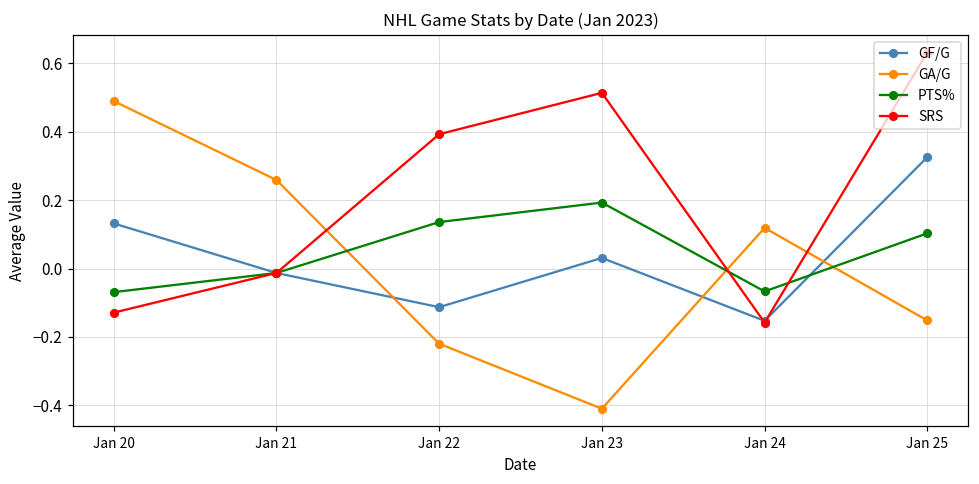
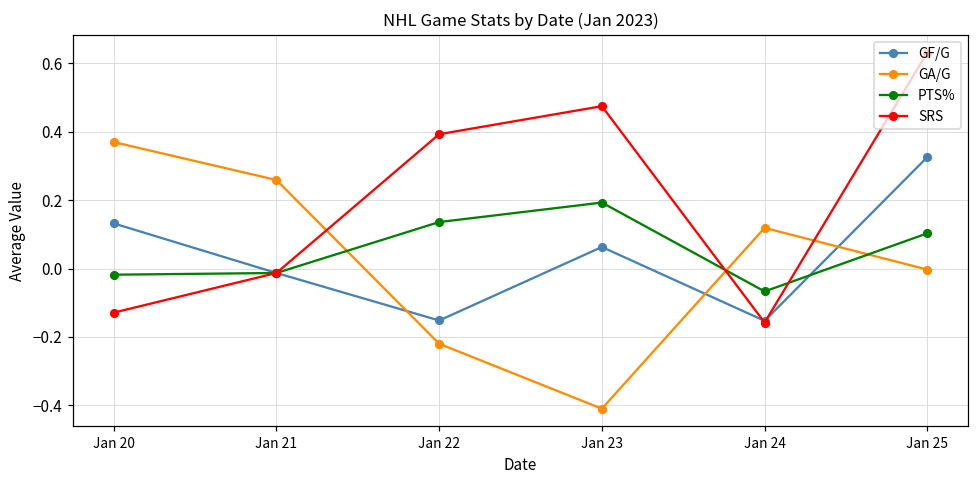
  {
    "GF/G": {
      "Jan 20": 0.13,
-     "Jan 22": -0.11,
-     "Jan 23": 0.03,
+     "Jan 22": -0.15,
+     "Jan 23": 0.06,
      "Jan 25": 0.33
    },
    "GA/G": {
-     "Jan 20": 0.49,
+     "Jan 20": 0.37,
      "Jan 21": 0.26,
      "Jan 22": -0.22,
      "Jan 23": -0.41,
      "Jan 24": 0.12,
-     "Jan 25": -0.15
+     "Jan 25": 0.00
    },
    "PTS%": {
-     "Jan 20": -0.07,
+     "Jan 20": -0.02,
      "Jan 22": 0.14,
      "Jan 23": 0.19,
      "Jan 24": -0.07,
      "Jan 25": 0.10
    },
    "SRS": {
      "Jan 20": -0.13,
      "Jan 22": 0.39,
-     "Jan 23": 0.51
+     "Jan 23": 0.48
    }
  }
